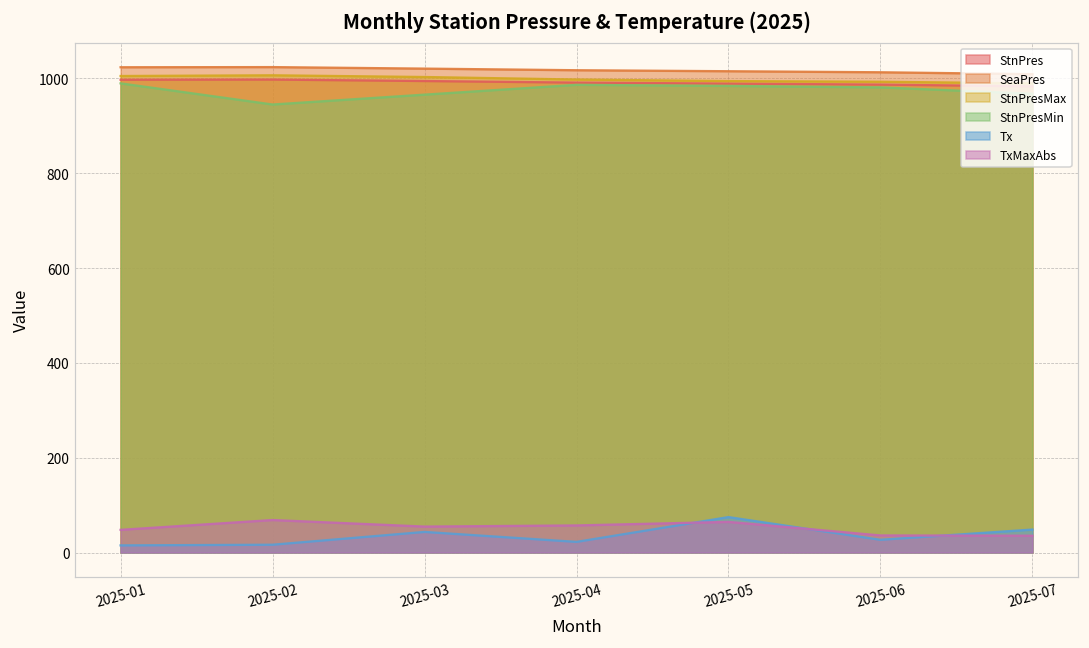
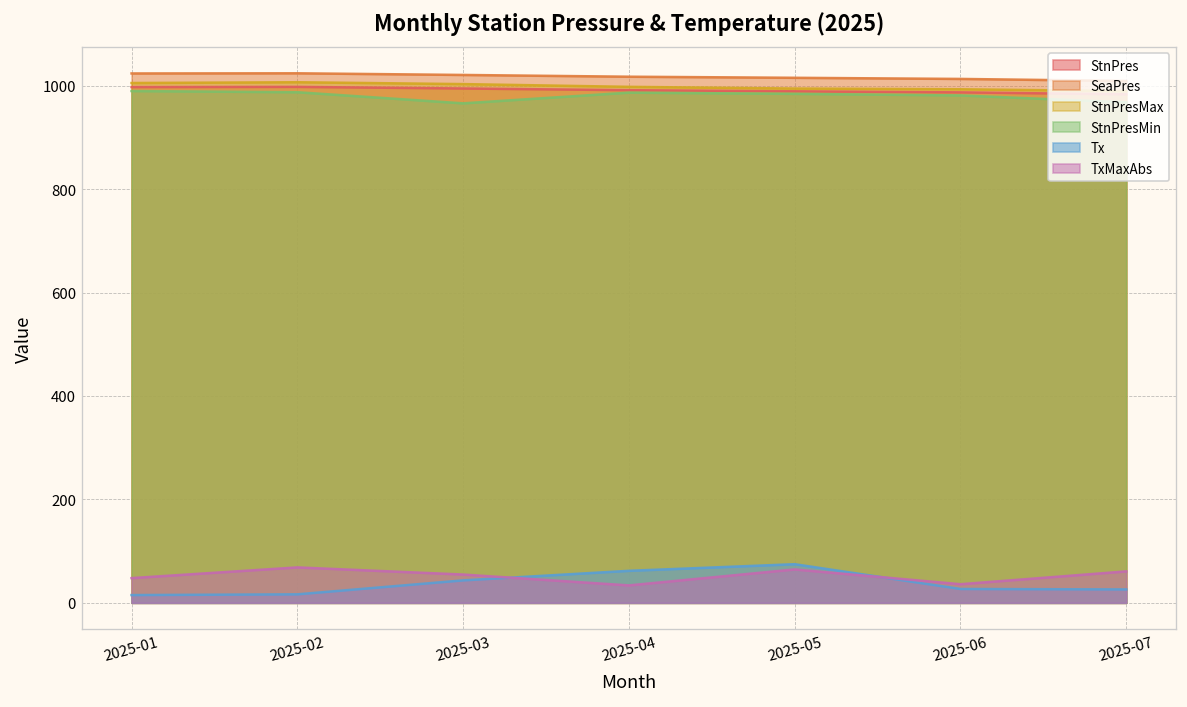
  {
    "StnPresMin": {
      "2025-01": 990,
-     "2025-02": 950,
+     "2025-02": 990,
      "2025-03": 970
    },
    "Tx": {
      "2025-01": 20,
      "2025-02": 20,
      "2025-03": 40,
-     "2025-04": 20,
+     "2025-04": 60,
      "2025-05": 70,
      "2025-06": 30,
-     "2025-07": 50
+     "2025-07": 30
    },
    "TxMaxAbs": {
      "2025-01": 50,
      "2025-02": 70,
      "2025-03": 50,
-     "2025-04": 60,
+     "2025-04": 30,
      "2025-05": 60,
      "2025-06": 40,
-     "2025-07": 40
+     "2025-07": 60
    }
  }
